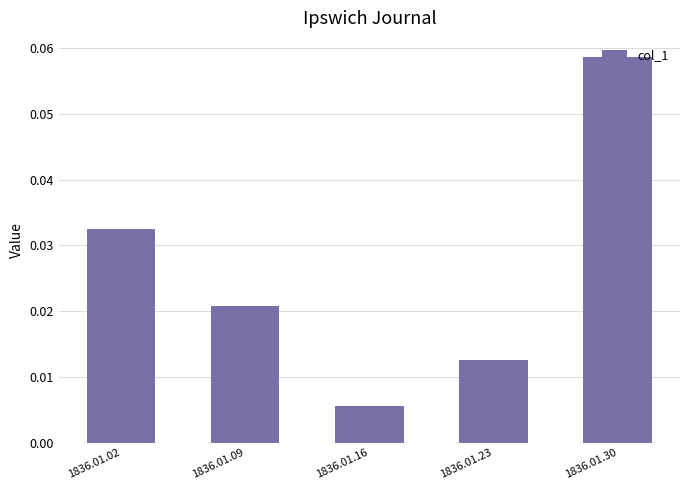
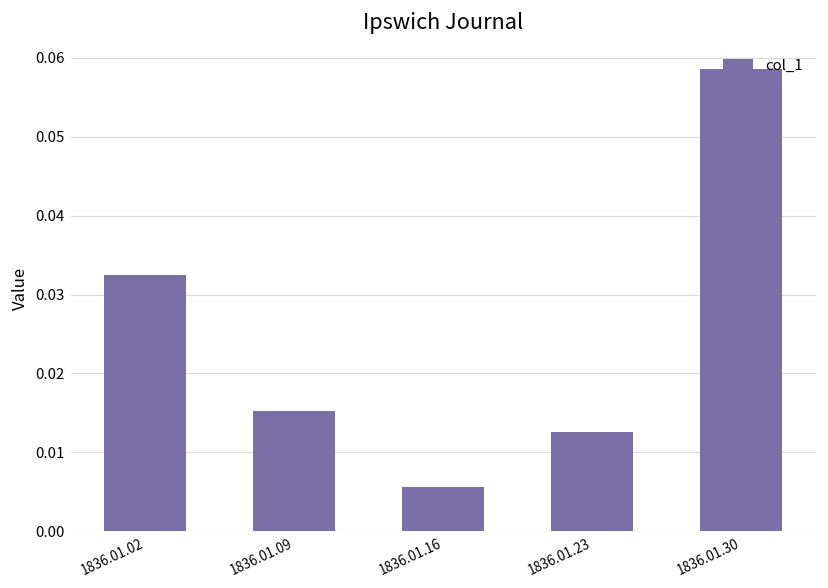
  {
    "1836.01.02": 0.032,
-   "1836.01.09": 0.021,
+   "1836.01.09": 0.015,
    "1836.01.16": 0.006,
    "1836.01.23": 0.013,
    "1836.01.30": 0.059
  }
